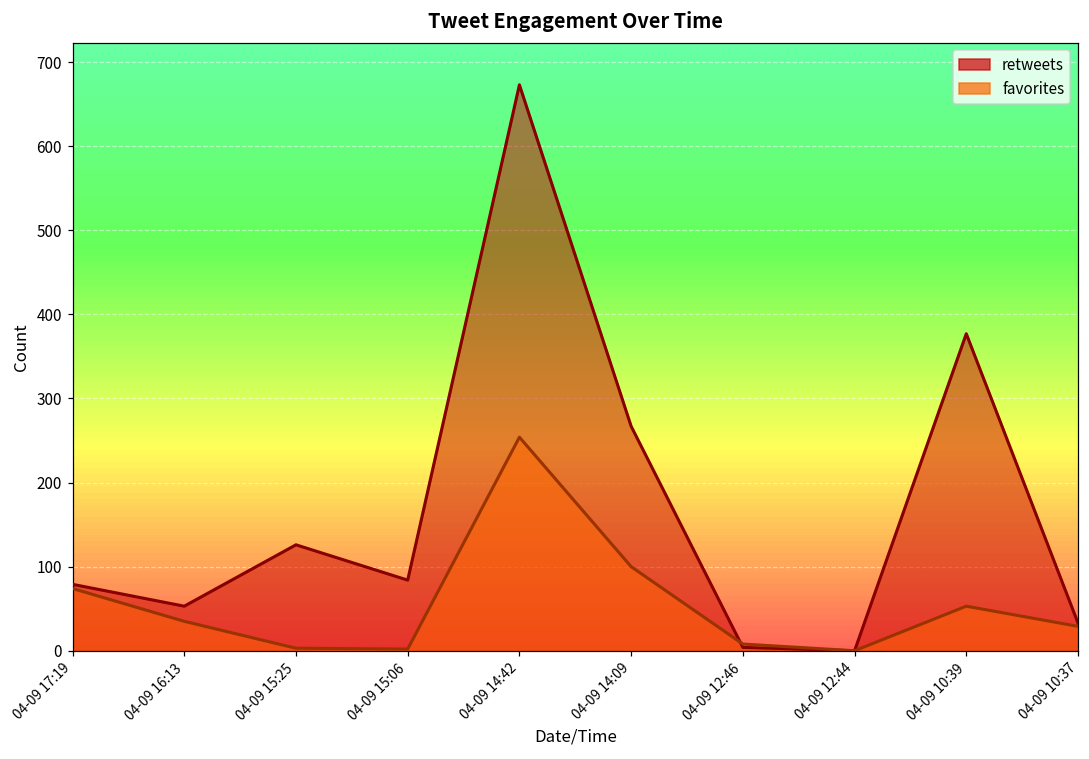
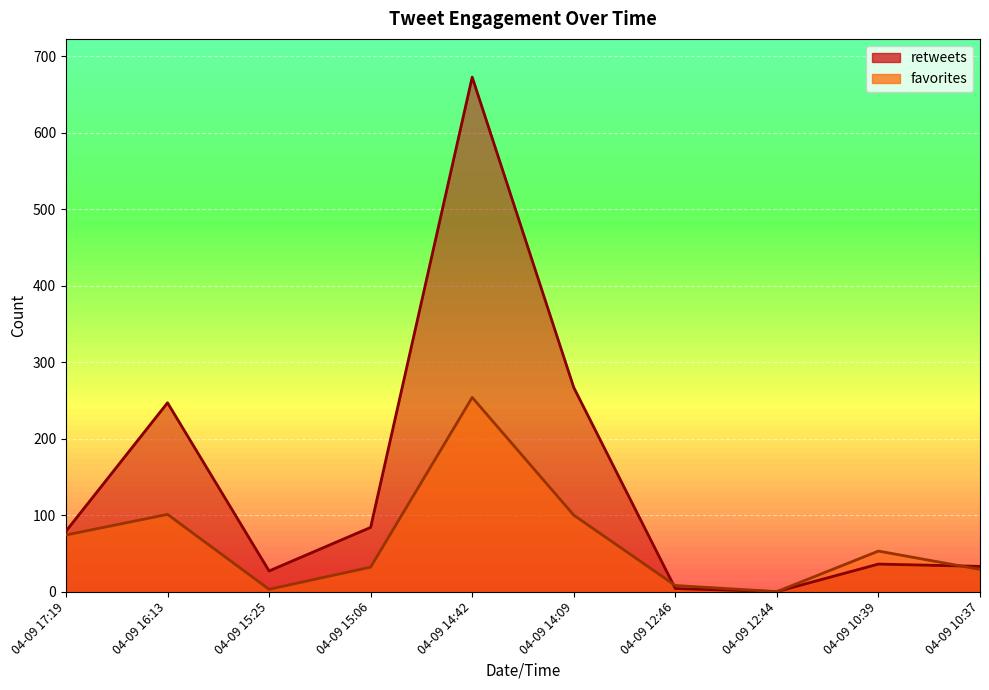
  {
    "retweets": {
      "04-09 17:19": 80,
-     "04-09 16:13": 50,
-     "04-09 15:25": 130,
+     "04-09 16:13": 250,
+     "04-09 15:25": 30,
      "04-09 15:06": 80,
      "04-09 14:42": 670,
      "04-09 14:09": 270,
      "04-09 12:46": 0,
-     "04-09 10:39": 380,
+     "04-09 10:39": 40,
      "04-09 10:37": 30
    },
    "favorites": {
      "04-09 17:19": 70,
-     "04-09 16:13": 40,
+     "04-09 16:13": 100,
      "04-09 15:25": 0,
-     "04-09 15:06": 0,
+     "04-09 15:06": 30,
      "04-09 14:42": 250,
      "04-09 14:09": 100,
      "04-09 12:46": 10,
      "04-09 10:39": 50,
      "04-09 10:37": 30
    }
  }
